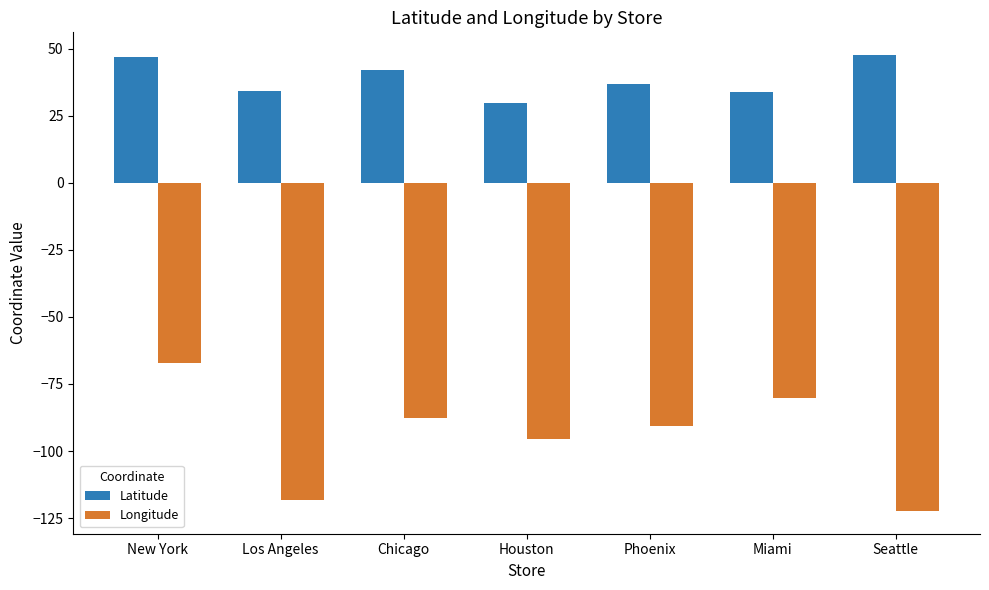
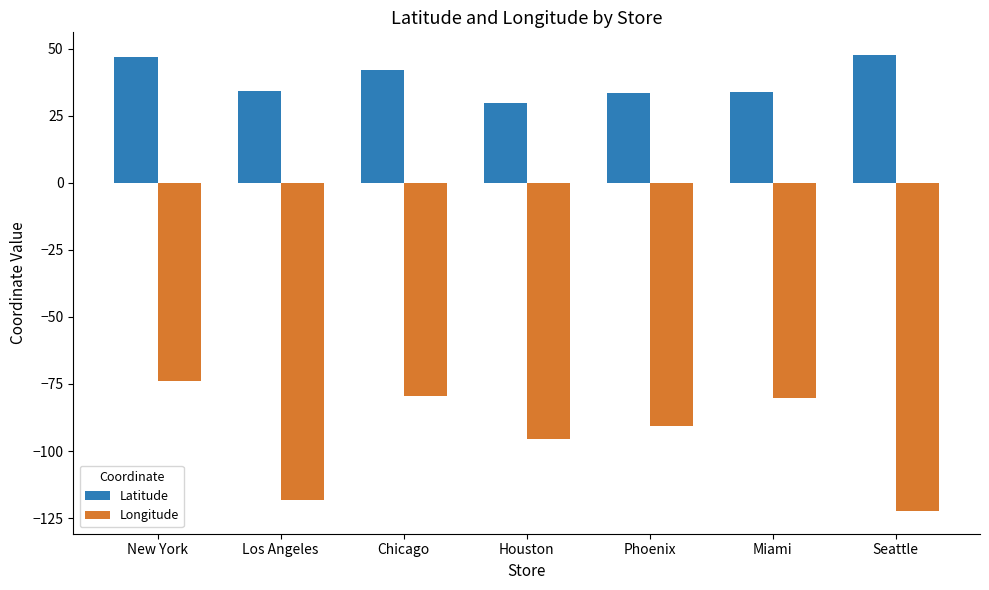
  {
    "Latitude": {
      "New York": 47,
      "Los Angeles": 34,
      "Chicago": 42,
      "Houston": 30,
-     "Phoenix": 37,
+     "Phoenix": 33,
      "Miami": 34,
      "Seattle": 48
    },
    "Longitude": {
-     "New York": -67,
+     "New York": -74,
      "Los Angeles": -118,
-     "Chicago": -88,
+     "Chicago": -79,
      "Houston": -95,
      "Phoenix": -91,
      "Miami": -80,
      "Seattle": -122
    }
  }
